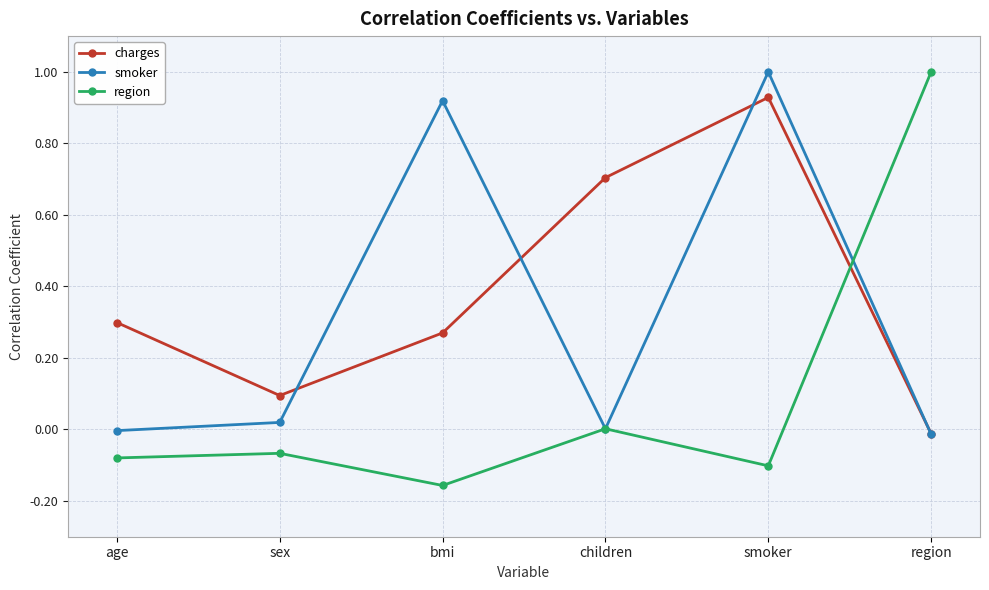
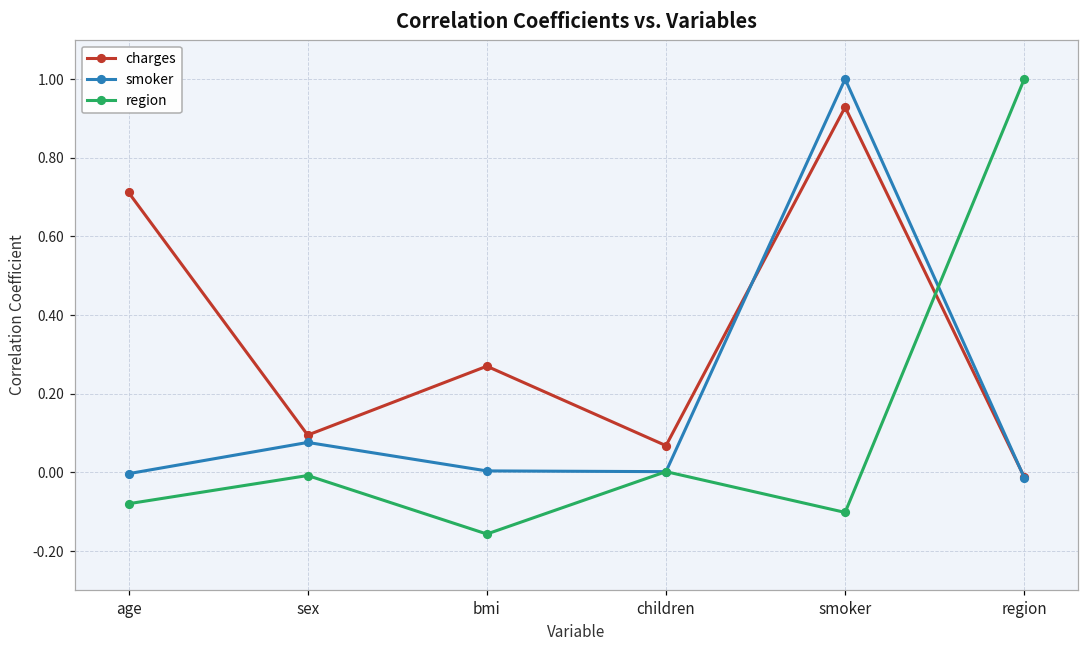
  {
    "charges": {
-     "age": 0.30,
+     "age": 0.71,
      "sex": 0.09,
      "bmi": 0.27,
-     "children": 0.70,
+     "children": 0.07,
      "smoker": 0.93
    },
    "smoker": {
      "age": 0.00,
-     "sex": 0.02,
-     "bmi": 0.92,
+     "sex": 0.08,
+     "bmi": 0.00,
      "smoker": 1.00
    },
    "region": {
      "age": -0.08,
-     "sex": -0.07,
+     "sex": -0.01,
      "bmi": -0.16,
      "smoker": -0.10,
      "region": 1.00
    }
  }
